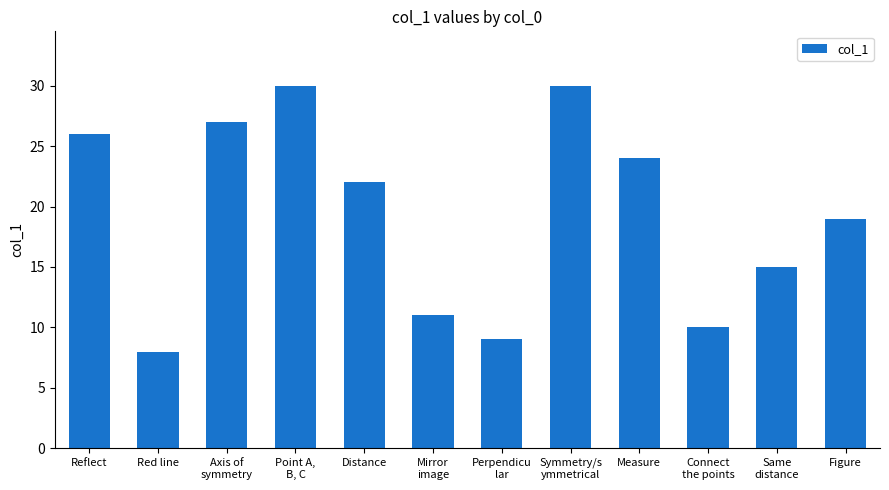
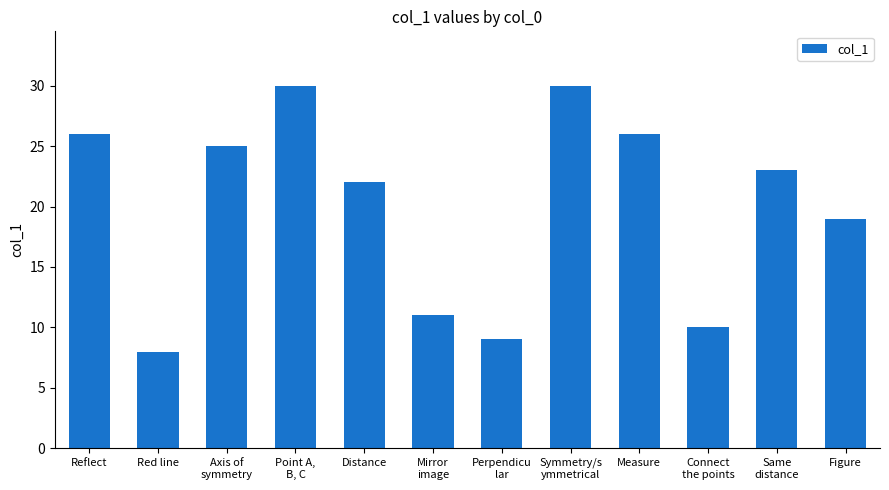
  {
    "Reflect": 26,
    "Red line": 8,
-   "Axis of symmetry": 27,
+   "Axis of symmetry": 25,
    "Point A, B, C": 30,
    "Distance": 22,
    "Mirror image": 11,
    "Perpendicu lar": 9,
    "Symmetry/s ymmetrical": 30,
-   "Measure": 24,
+   "Measure": 26,
    "Connect the points": 10,
-   "Same distance": 15,
+   "Same distance": 23,
    "Figure": 19
  }
